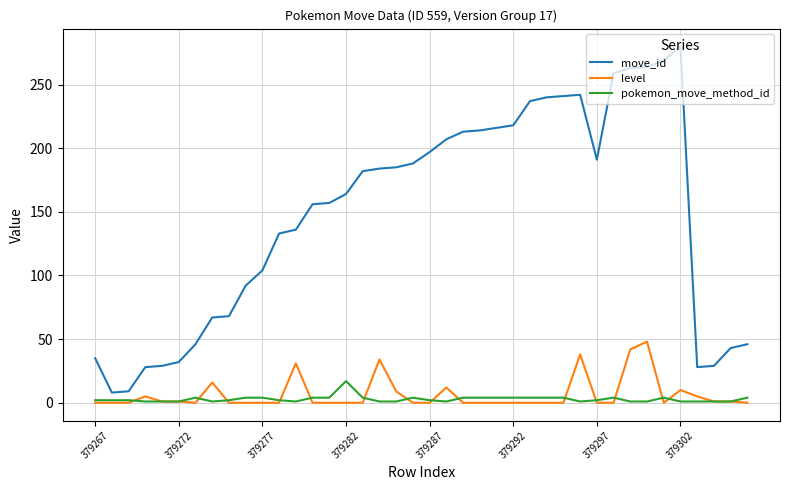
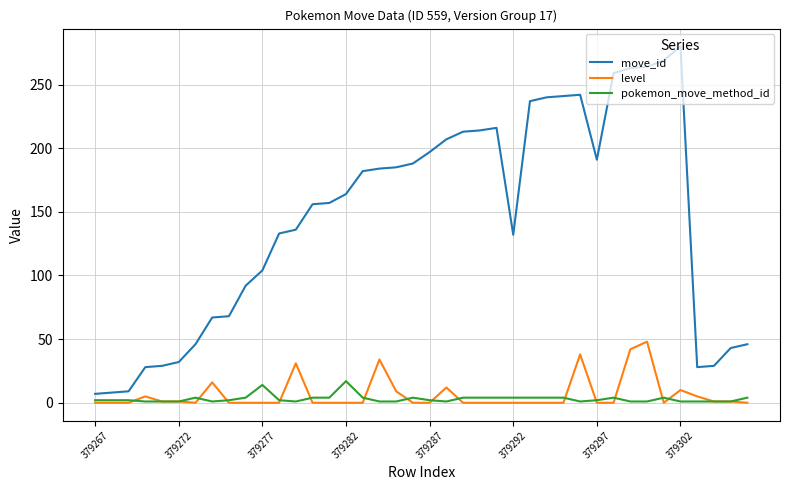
  {
    "move_id": {
-     "379267": 35,
+     "379267": 7,
      "379272": 32,
      "379277": 104,
      "379282": 164,
      "379287": 197,
-     "379292": 218,
+     "379292": 132,
      "379297": 191
    },
    "level": {
      "379267": 0,
      "379277": 0,
      "379282": 0,
      "379287": 0,
      "379292": 0,
      "379297": 0,
      "379302": 10
    },
    "pokemon_move_method_id": {
      "379267": 2,
-     "379277": 4,
+     "379277": 14,
      "379282": 17,
      "379287": 2,
      "379292": 4,
      "379297": 2,
      "379302": 1
    }
  }
